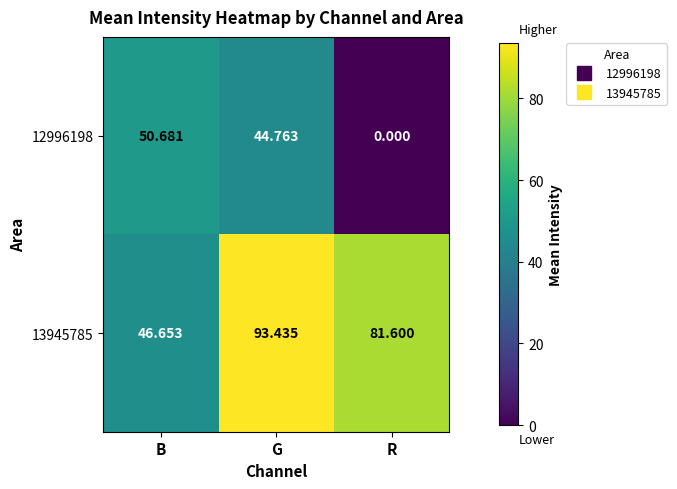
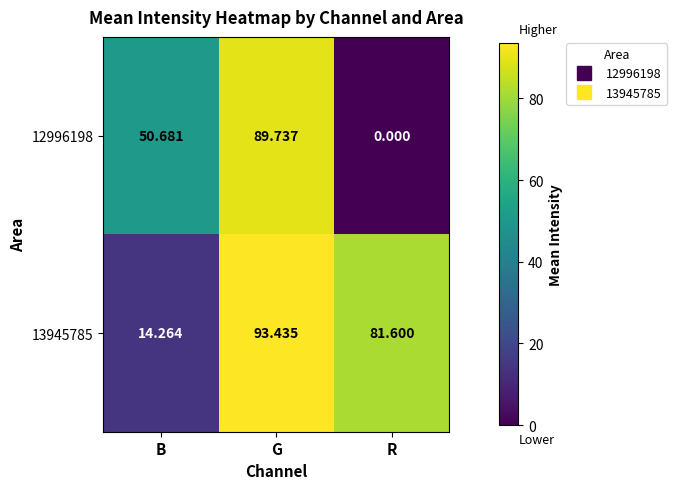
  {
    "12996198": {
      "B": 50.681,
-     "G": 44.763,
+     "G": 89.737,
      "R": 0.000
    },
    "13945785": {
-     "B": 46.653,
+     "B": 14.264,
      "G": 93.435,
      "R": 81.600
    }
  }
